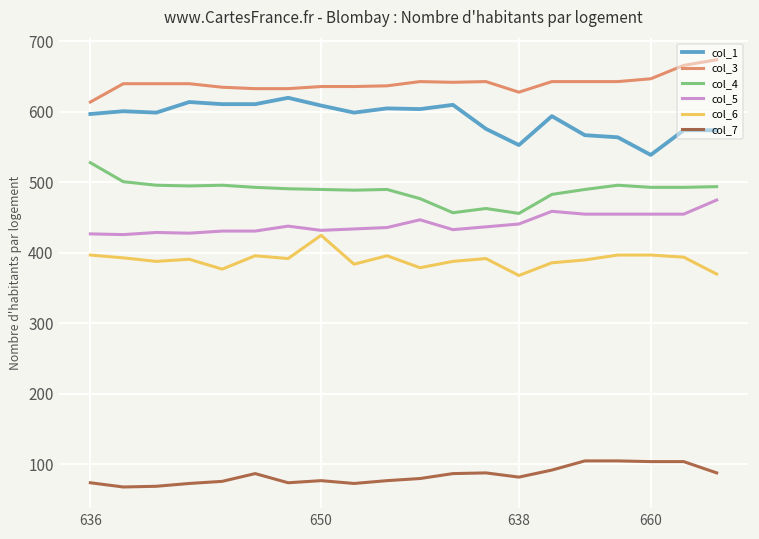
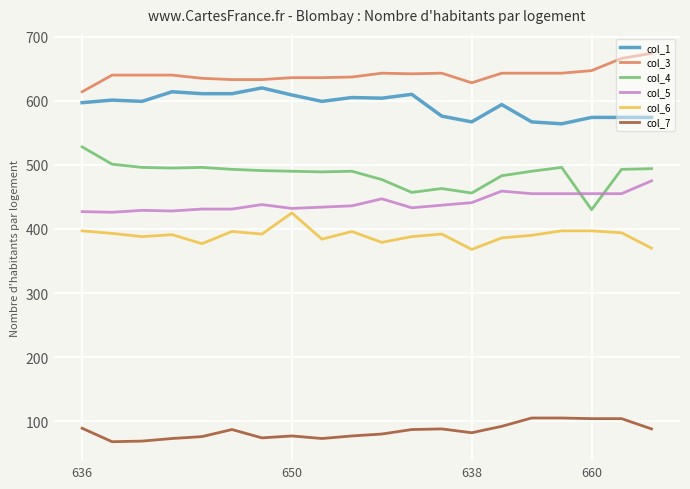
  {
    "col_1": {
      "636": 600,
      "650": 610,
-     "638": 550,
-     "660": 540
+     "638": 570,
+     "660": 570
    },
    "col_3": {
      "636": 610,
      "650": 640,
      "638": 630,
      "660": 650
    },
    "col_4": {
      "636": 530,
      "650": 490,
      "638": 460,
-     "660": 490
+     "660": 430
    },
    "col_5": {
      "636": 430,
      "650": 430,
      "638": 440,
      "660": 460
    },
    "col_6": {
      "636": 400,
      "650": 430,
      "638": 370,
      "660": 400
    },
    "col_7": {
-     "636": 70,
+     "636": 90,
      "650": 80,
      "638": 80,
      "660": 100
    }
  }
